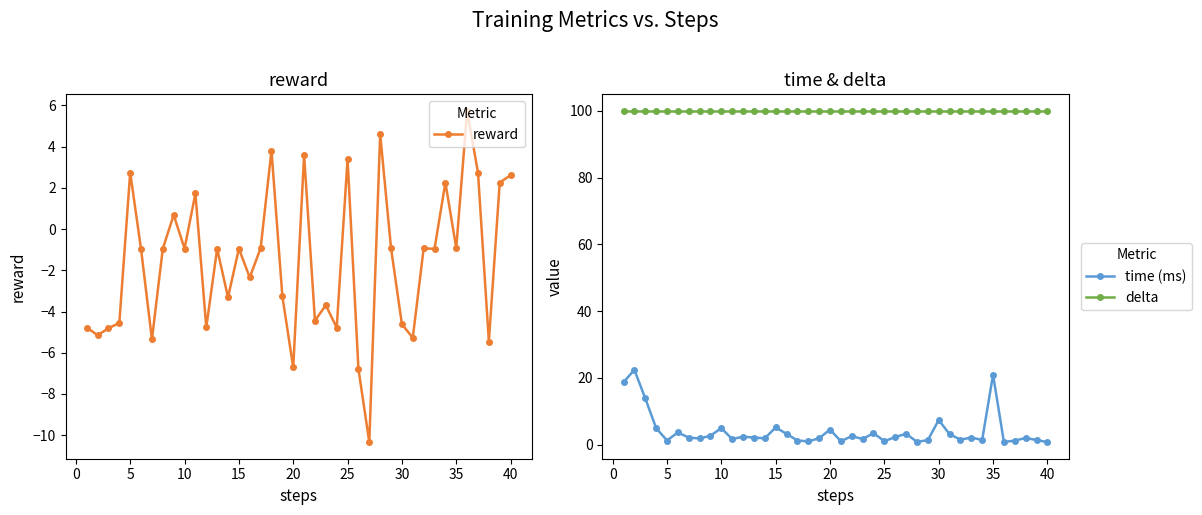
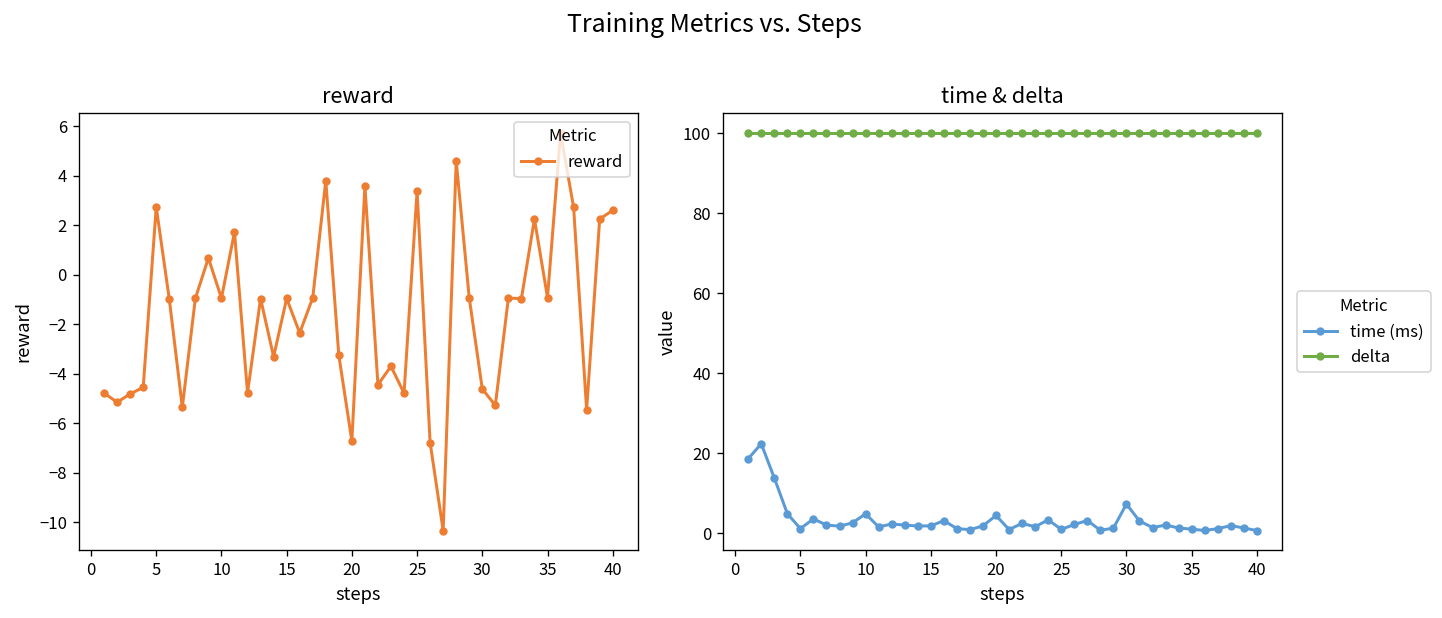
  {
    "reward": {
      "5": 2.7,
      "10": -0.9,
      "15": -1.0,
      "20": -6.7,
      "25": 3.4,
      "30": -4.6,
      "35": -0.9,
      "40": 2.6
    },
    "time & delta": {
      "time (ms)": {
        "5": 1,
        "10": 5,
-       "15": 5,
+       "15": 2,
        "20": 4,
        "25": 1,
        "30": 7,
-       "35": 21,
+       "35": 1,
        "40": 1
      },
      "delta": {
        "5": 100,
        "10": 100,
        "15": 100,
        "20": 100,
        "25": 100,
        "30": 100,
        "35": 100,
        "40": 100
      }
    }
  }
